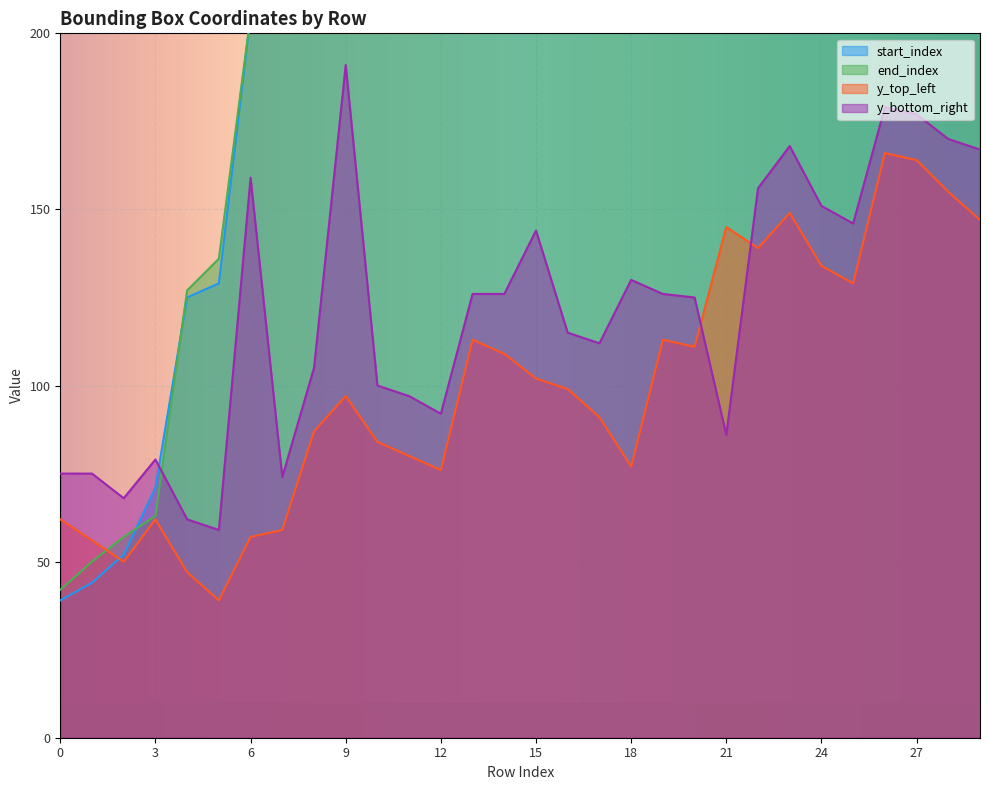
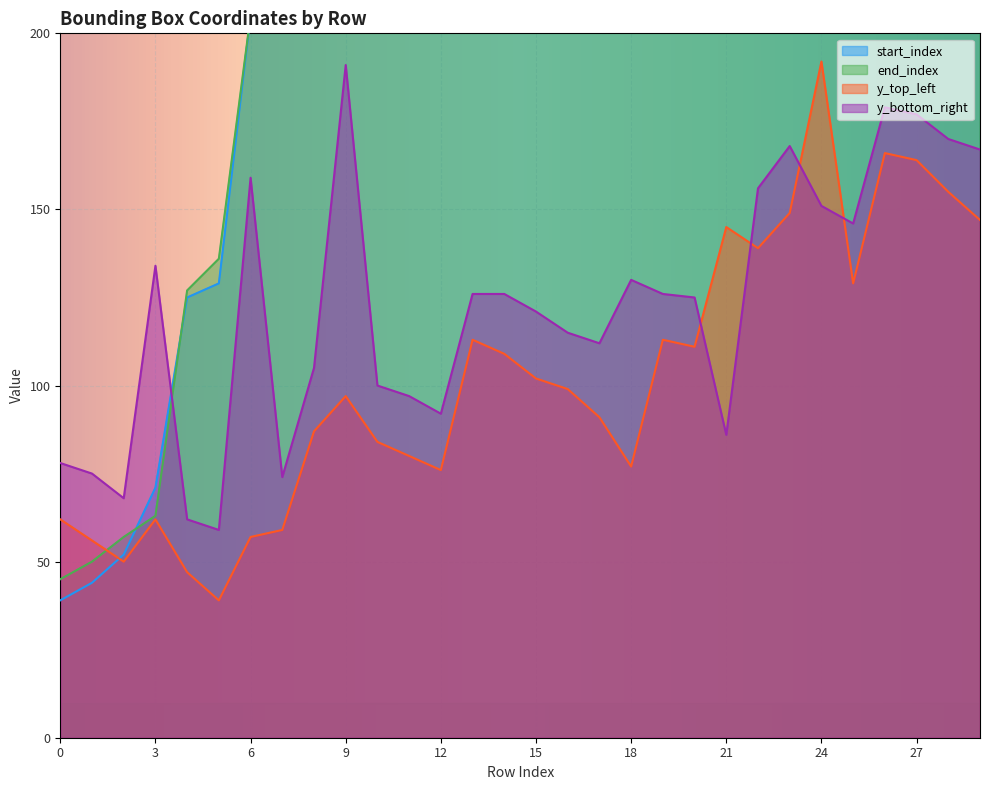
  {
    "start_index": {
      "0": 39,
      "3": 71
    },
    "end_index": {
-     "0": 42,
+     "0": 45,
      "3": 63
    },
    "y_top_left": {
      "0": 62,
      "3": 62,
      "6": 57,
      "9": 97,
      "12": 76,
      "15": 102,
      "18": 77,
      "21": 145,
-     "24": 134,
+     "24": 192,
      "27": 164
    },
    "y_bottom_right": {
-     "0": 75,
-     "3": 79,
+     "0": 78,
+     "3": 134,
      "6": 159,
      "9": 191,
      "12": 92,
-     "15": 144,
+     "15": 121,
      "18": 130,
      "21": 86,
      "24": 151
    }
  }
